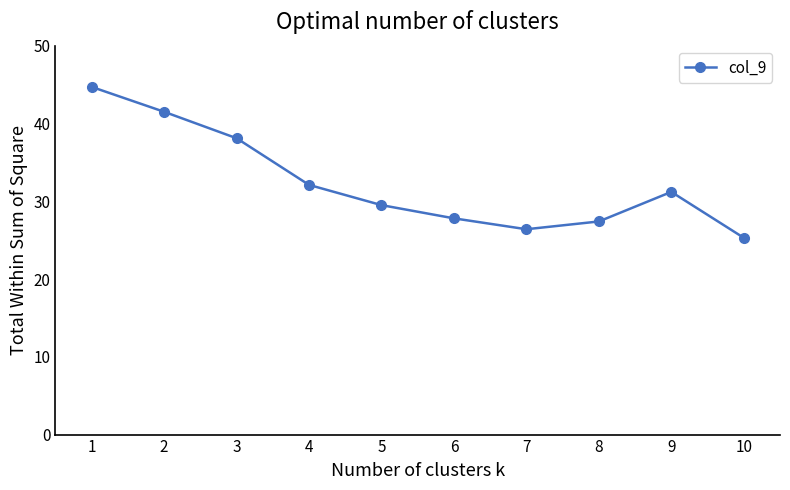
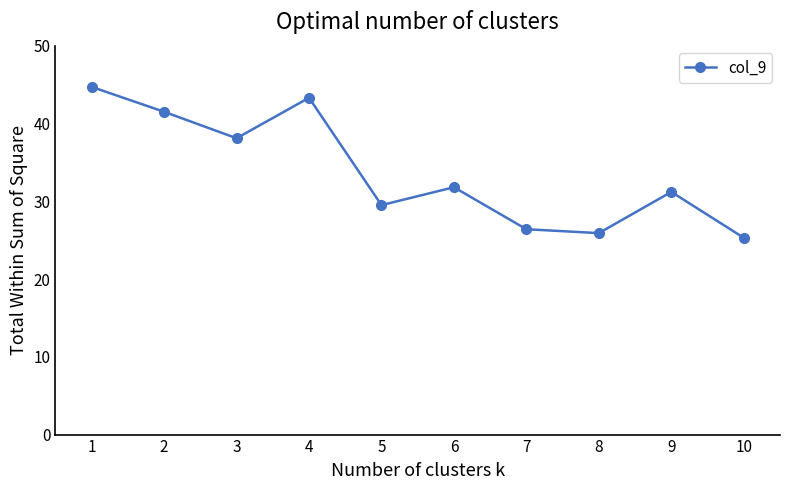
  {
    "1": 45,
    "2": 42,
    "3": 38,
-   "4": 32,
+   "4": 43,
    "5": 30,
-   "6": 28,
+   "6": 32,
    "7": 26,
-   "8": 27,
+   "8": 26,
    "9": 31,
    "10": 25
  }
